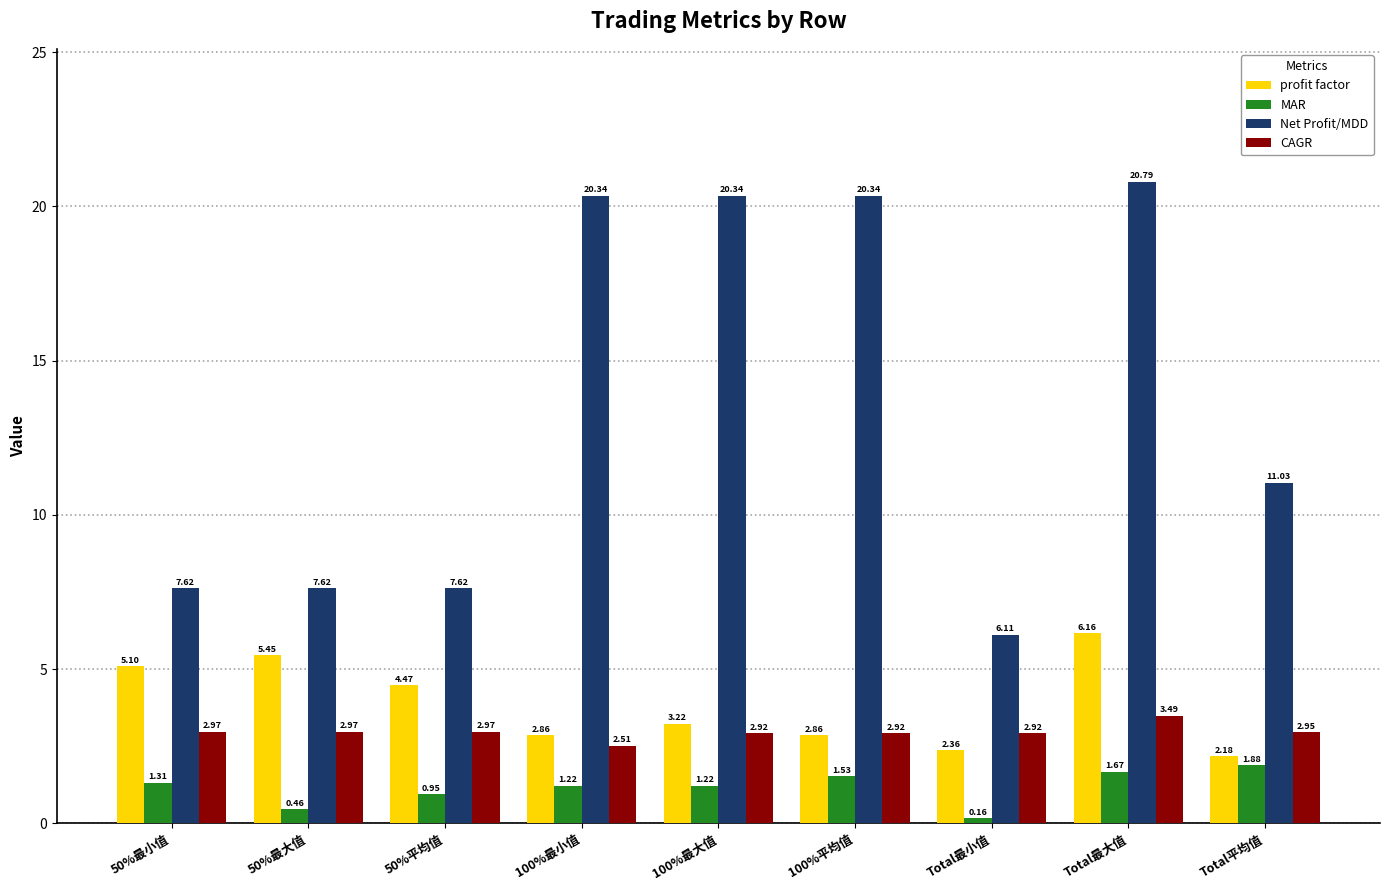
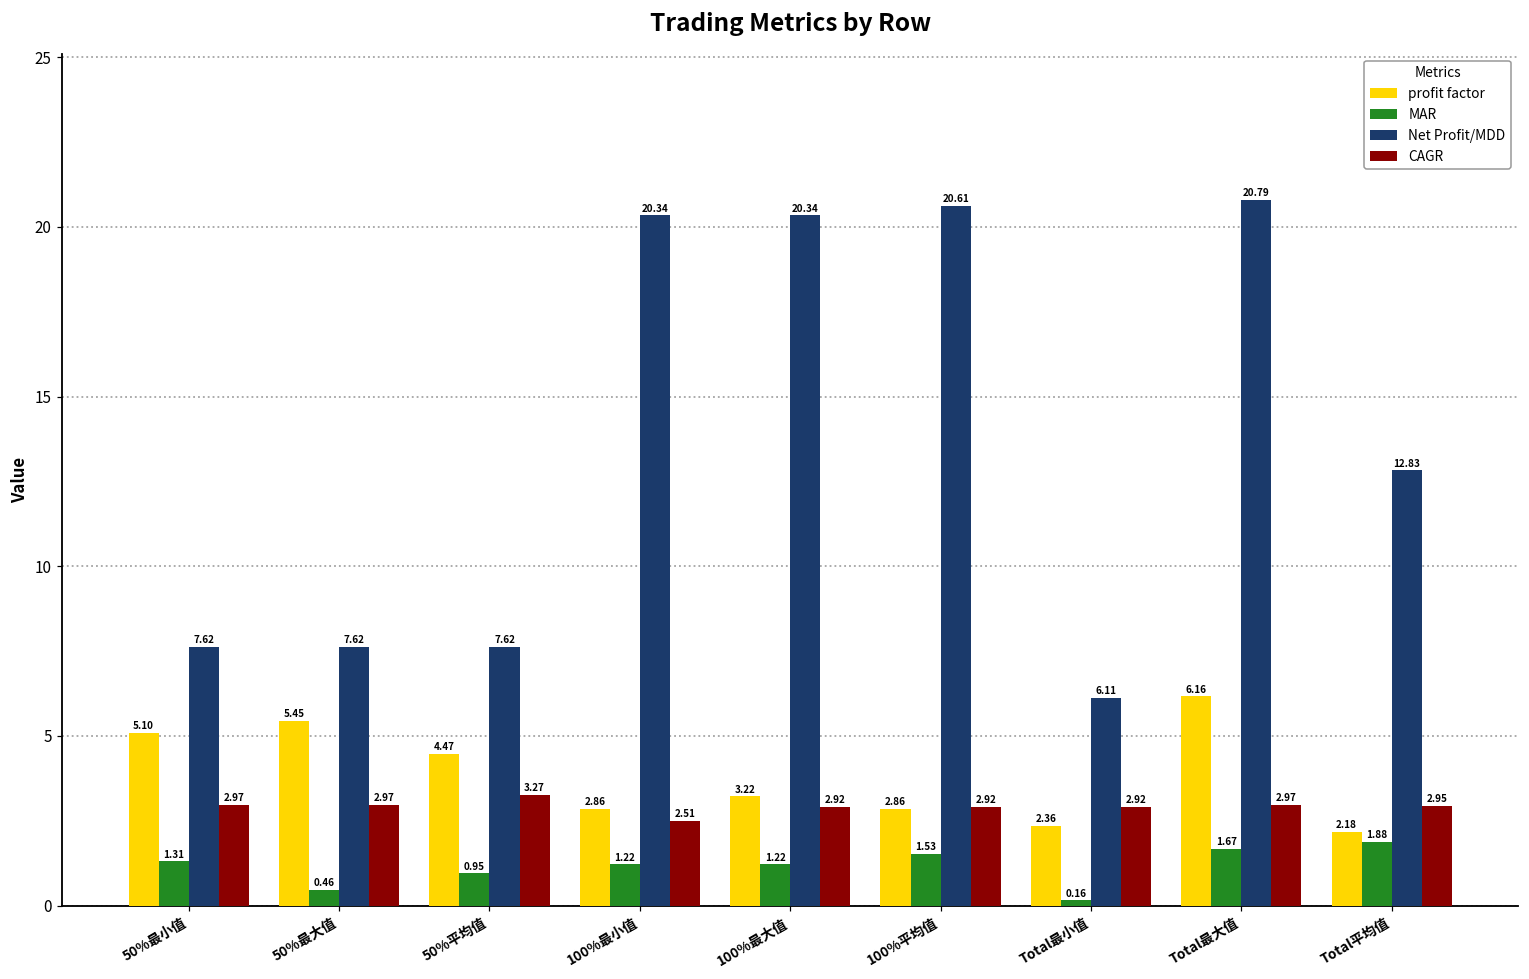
  {
    "profit factor": {
      "50%最小值": 5.10,
      "50%最大值": 5.45,
      "50%平均值": 4.47,
      "100%最小值": 2.86,
      "100%最大值": 3.22,
      "100%平均值": 2.86,
      "Total最小值": 2.36,
      "Total最大值": 6.16,
      "Total平均值": 2.18
    },
    "MAR": {
      "50%最小值": 1.31,
      "50%最大值": 0.46,
      "50%平均值": 0.95,
      "100%最小值": 1.22,
      "100%最大值": 1.22,
      "100%平均值": 1.53,
      "Total最小值": 0.16,
      "Total最大值": 1.67,
      "Total平均值": 1.88
    },
    "Net Profit/MDD": {
      "50%最小值": 7.62,
      "50%最大值": 7.62,
      "50%平均值": 7.62,
      "100%最小值": 20.34,
      "100%最大值": 20.34,
-     "100%平均值": 20.34,
+     "100%平均值": 20.61,
      "Total最小值": 6.11,
      "Total最大值": 20.79,
-     "Total平均值": 11.03
+     "Total平均值": 12.83
    },
    "CAGR": {
      "50%最小值": 2.97,
      "50%最大值": 2.97,
-     "50%平均值": 2.97,
+     "50%平均值": 3.27,
      "100%最小值": 2.51,
      "100%最大值": 2.92,
      "100%平均值": 2.92,
      "Total最小值": 2.92,
-     "Total最大值": 3.49,
+     "Total最大值": 2.97,
      "Total平均值": 2.95
    }
  }
